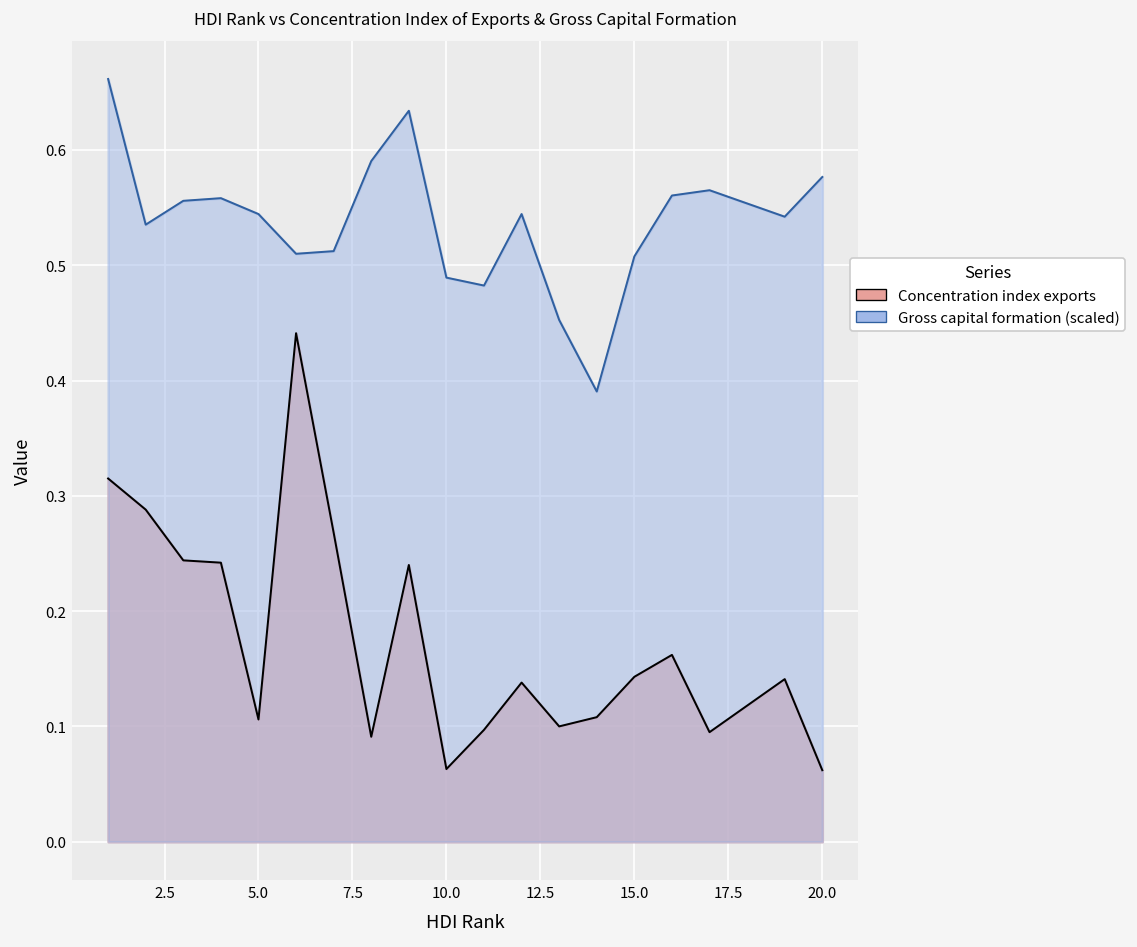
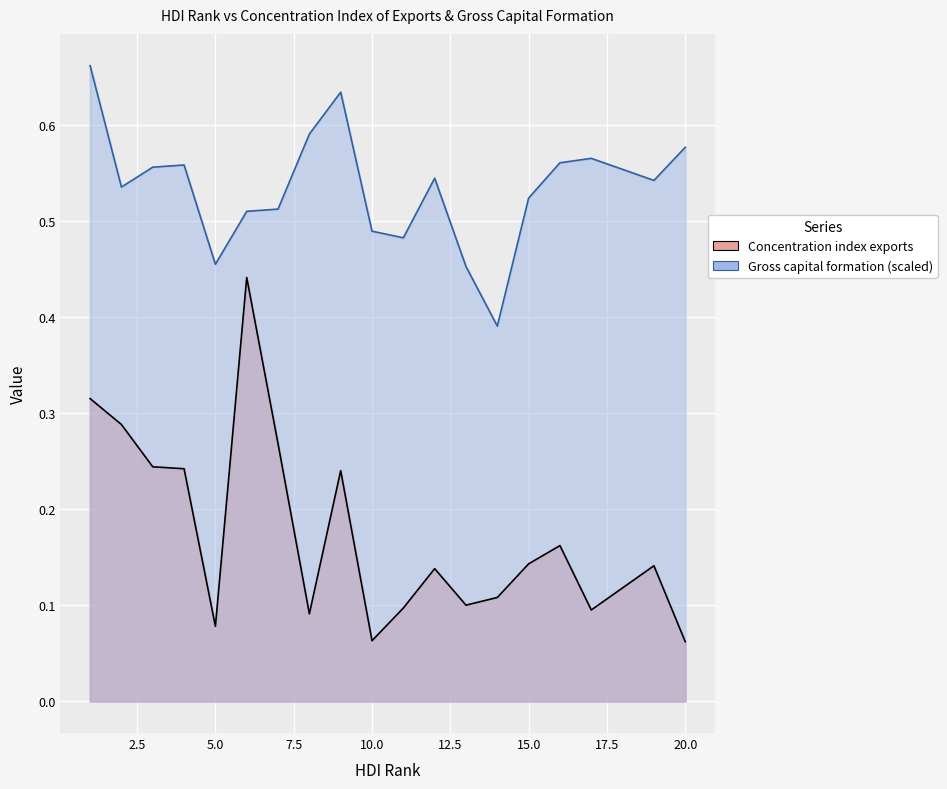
  {
    "Concentration index exports": {
-     "5.0": 0.11,
+     "5.0": 0.08,
      "10.0": 0.06,
      "15.0": 0.14,
      "20.0": 0.06
    },
    "Gross capital formation (scaled)": {
-     "5.0": 0.54,
+     "5.0": 0.45,
      "10.0": 0.49,
-     "15.0": 0.51,
+     "15.0": 0.52,
      "20.0": 0.58
    }
  }
